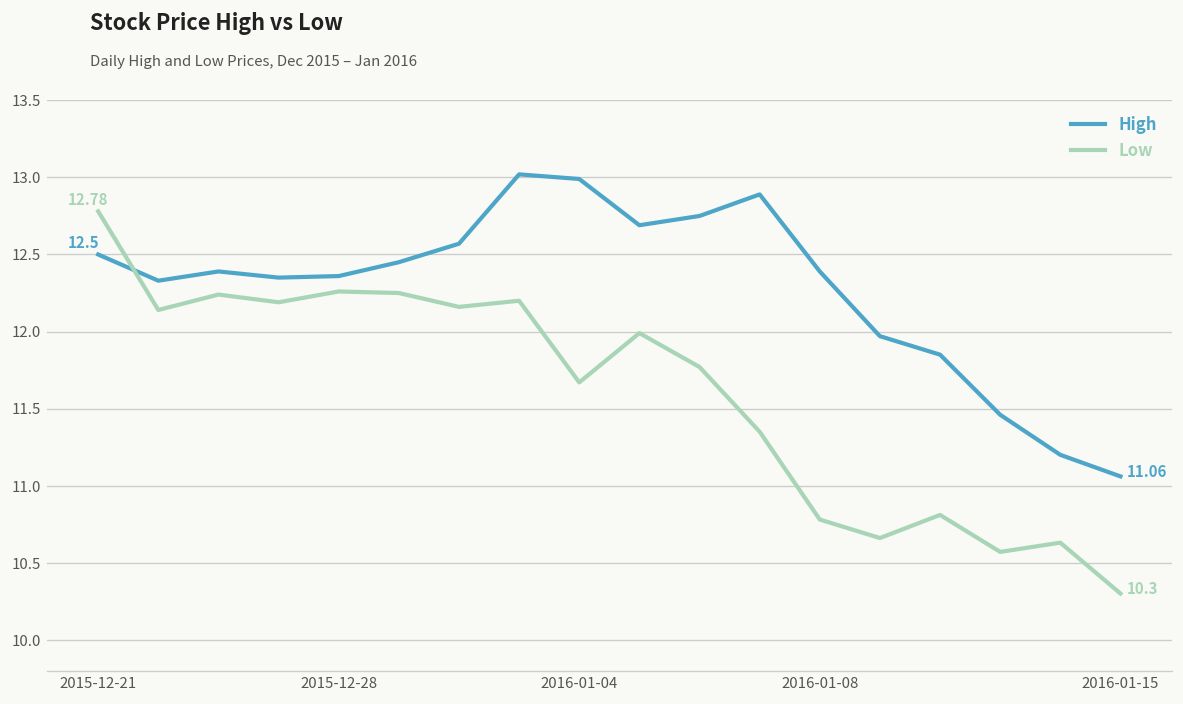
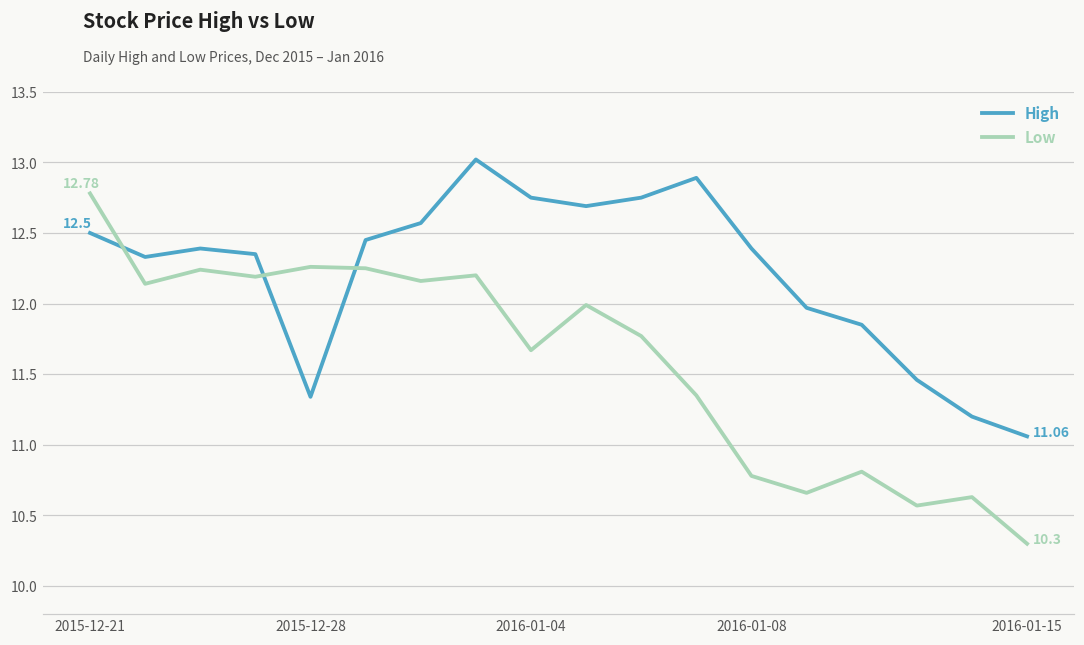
  {
    "High": {
-     "2015-12-28": 12.36,
-     "2016-01-04": 12.99,
+     "2015-12-28": 11.34,
+     "2016-01-04": 12.75,
      "2016-01-08": 12.39
    },
    "Low": {
      "2015-12-21": 12.78,
      "2016-01-15": 10.3
    }
  }
